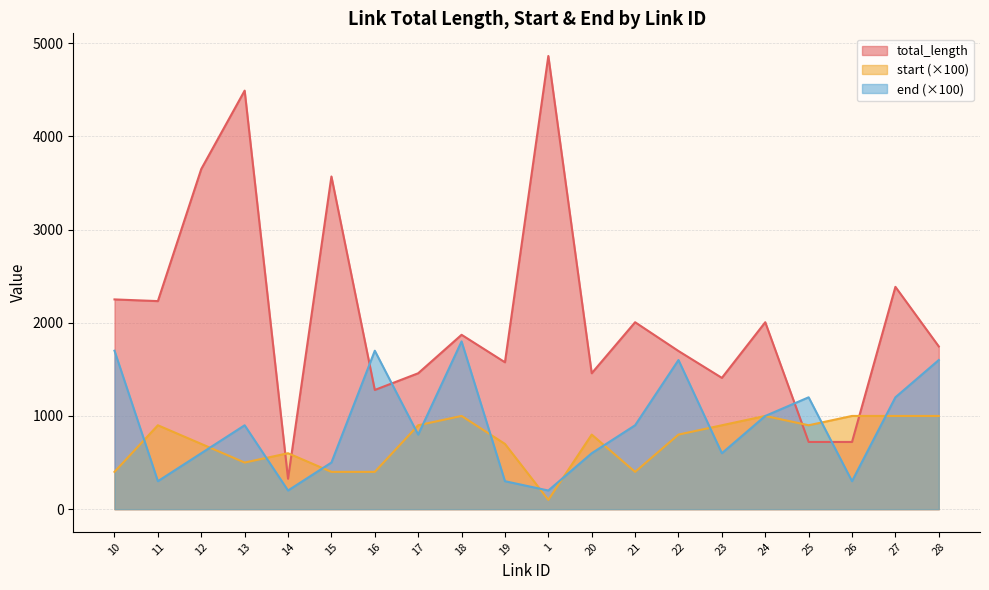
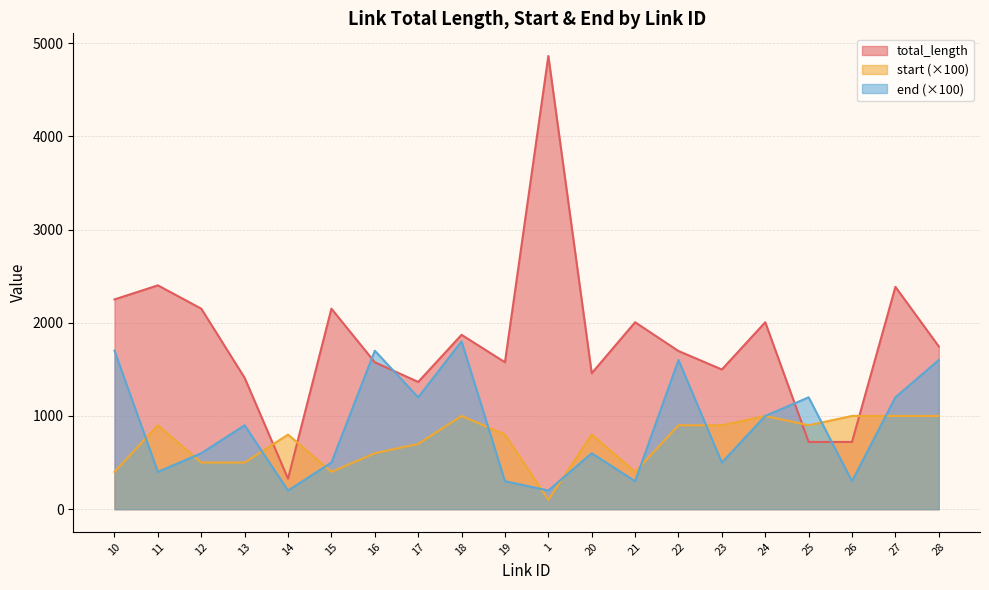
  {
    "total_length": {
      "10": 2300,
-     "11": 2200,
-     "12": 3600,
-     "13": 4500,
+     "11": 2400,
+     "12": 2200,
+     "13": 1400,
      "14": 300,
-     "15": 3600,
-     "16": 1300,
-     "17": 1500,
+     "15": 2200,
+     "16": 1600,
+     "17": 1400,
      "18": 1900,
      "19": 1600,
      "1": 4900,
      "20": 1500,
      "21": 2000,
      "22": 1700,
-     "23": 1400,
+     "23": 1500,
      "24": 2000,
      "25": 700,
      "26": 700,
      "27": 2400,
      "28": 1700
    },
    "start (×100)": {
      "10": 400,
      "11": 900,
-     "12": 700,
+     "12": 500,
      "13": 500,
-     "14": 600,
+     "14": 800,
      "15": 400,
-     "16": 400,
-     "17": 900,
+     "16": 600,
+     "17": 700,
      "18": 1000,
-     "19": 700,
+     "19": 800,
      "1": 100,
      "20": 800,
      "21": 400,
-     "22": 800,
+     "22": 900,
      "23": 900,
      "25": 900,
      "26": 1000,
      "27": 1000,
      "28": 1000
    },
    "end (×100)": {
      "10": 1700,
-     "11": 300,
+     "11": 400,
      "12": 600,
      "13": 900,
      "14": 200,
      "15": 500,
      "16": 1700,
-     "17": 800,
+     "17": 1200,
      "18": 1800,
      "19": 300,
      "1": 200,
      "20": 600,
-     "21": 900,
+     "21": 300,
      "22": 1600,
-     "23": 600,
+     "23": 500,
      "25": 1200,
      "26": 300,
      "27": 1200,
      "28": 1600
    }
  }
